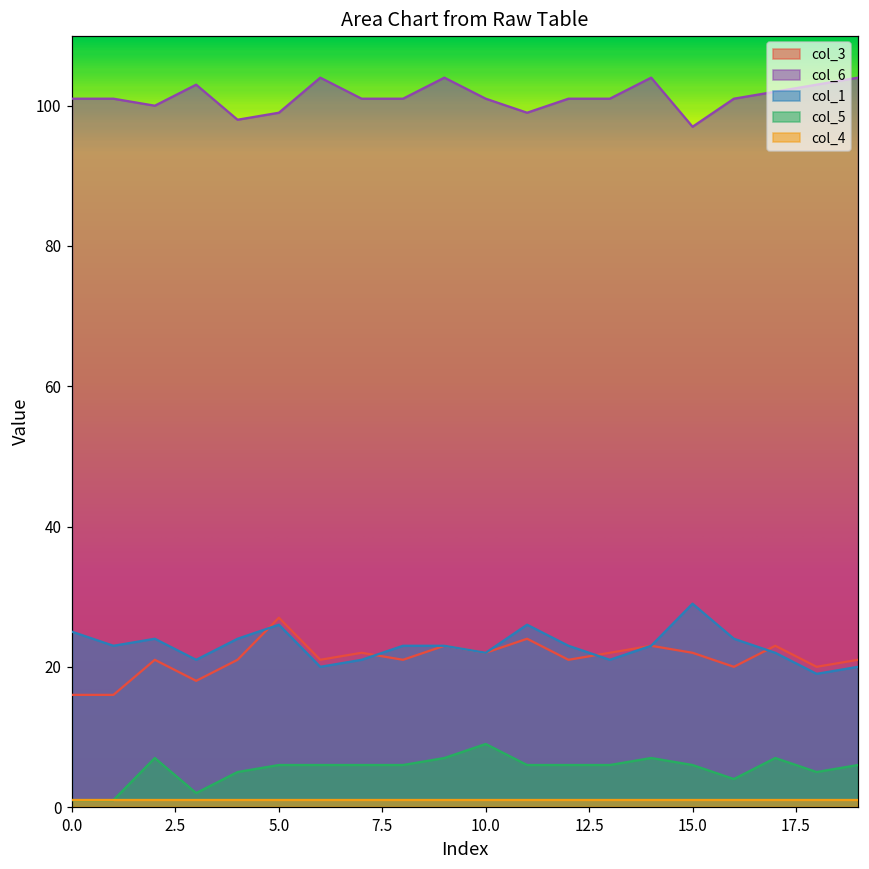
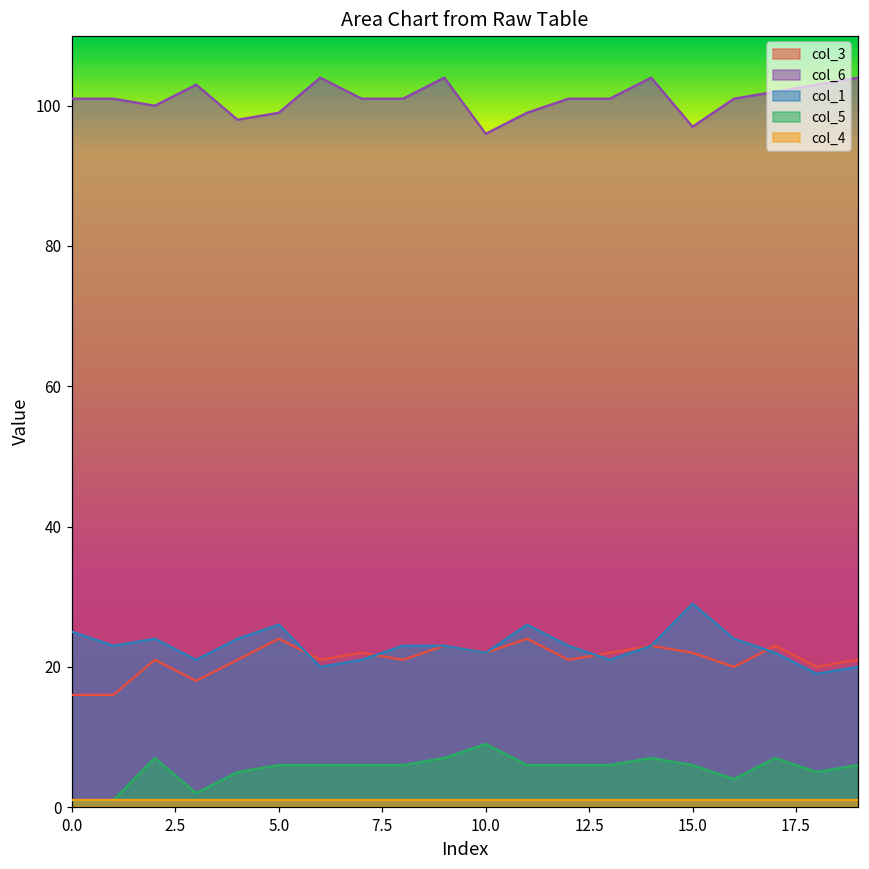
  {
    "col_3": {
      "0.0": 16,
-     "5.0": 27,
+     "5.0": 24,
      "15.0": 22
    },
    "col_6": {
      "0.0": 101,
      "5.0": 99,
-     "10.0": 101,
+     "10.0": 96,
      "15.0": 97
    },
    "col_1": {
      "0.0": 25,
      "5.0": 26,
      "15.0": 29
    },
    "col_5": {
      "5.0": 6,
      "10.0": 9,
      "15.0": 6
    },
    "col_4": {
      "5.0": 1,
      "10.0": 1,
      "15.0": 1
    }
  }
